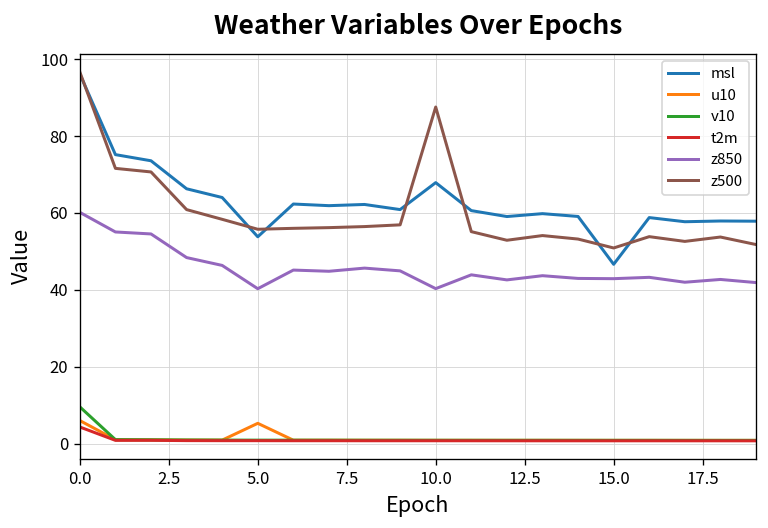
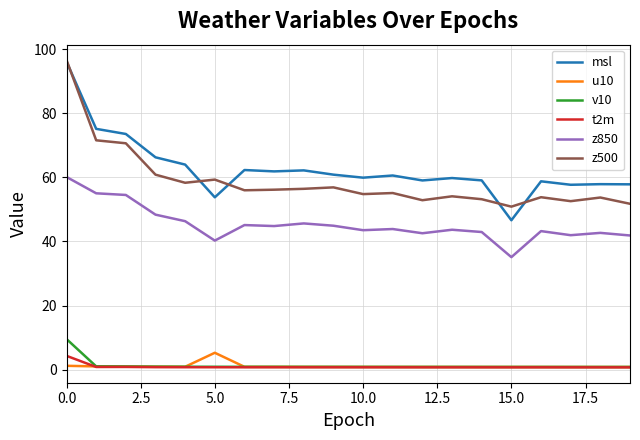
  {
    "msl": {
      "5.0": 54,
-     "10.0": 68,
+     "10.0": 60,
      "15.0": 47
    },
    "u10": {
-     "0.0": 6,
+     "0.0": 1,
      "5.0": 5
    },
    "v10": {
      "0.0": 10
    },
    "t2m": {
      "0.0": 4
    },
    "z850": {
      "0.0": 60,
      "5.0": 40,
-     "10.0": 40,
-     "15.0": 43
+     "10.0": 44,
+     "15.0": 35
    },
    "z500": {
-     "5.0": 56,
-     "10.0": 88,
+     "5.0": 59,
+     "10.0": 55,
      "15.0": 51
    }
  }
